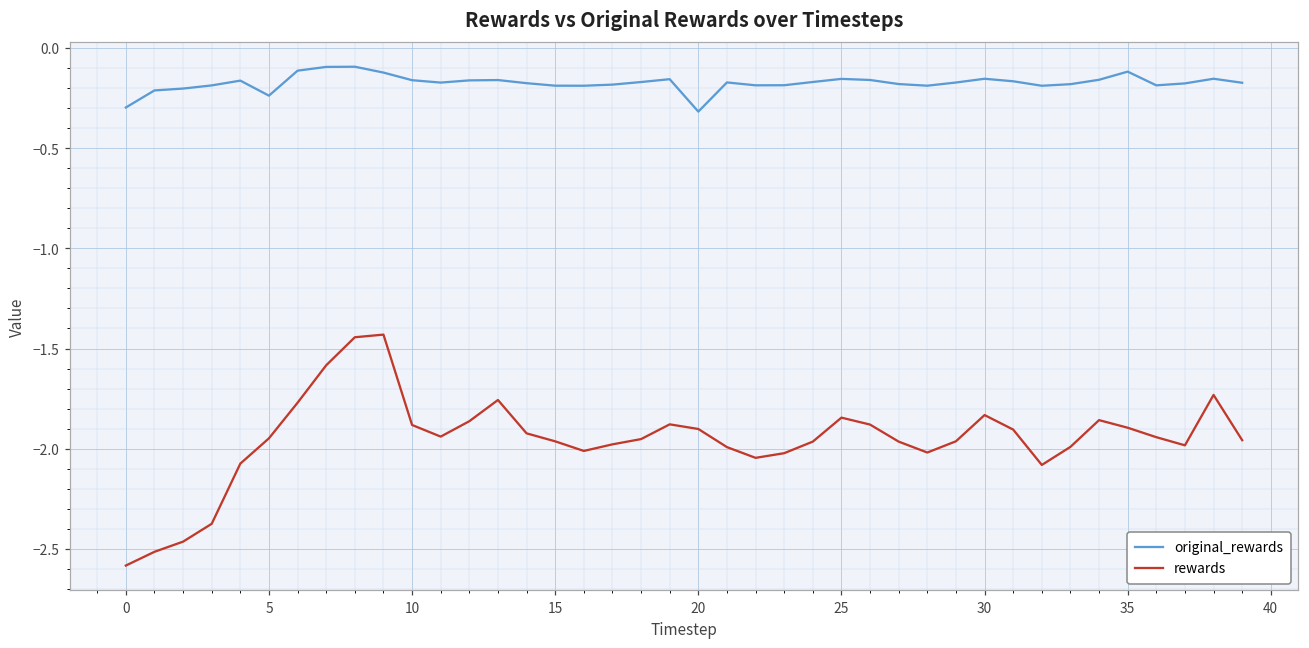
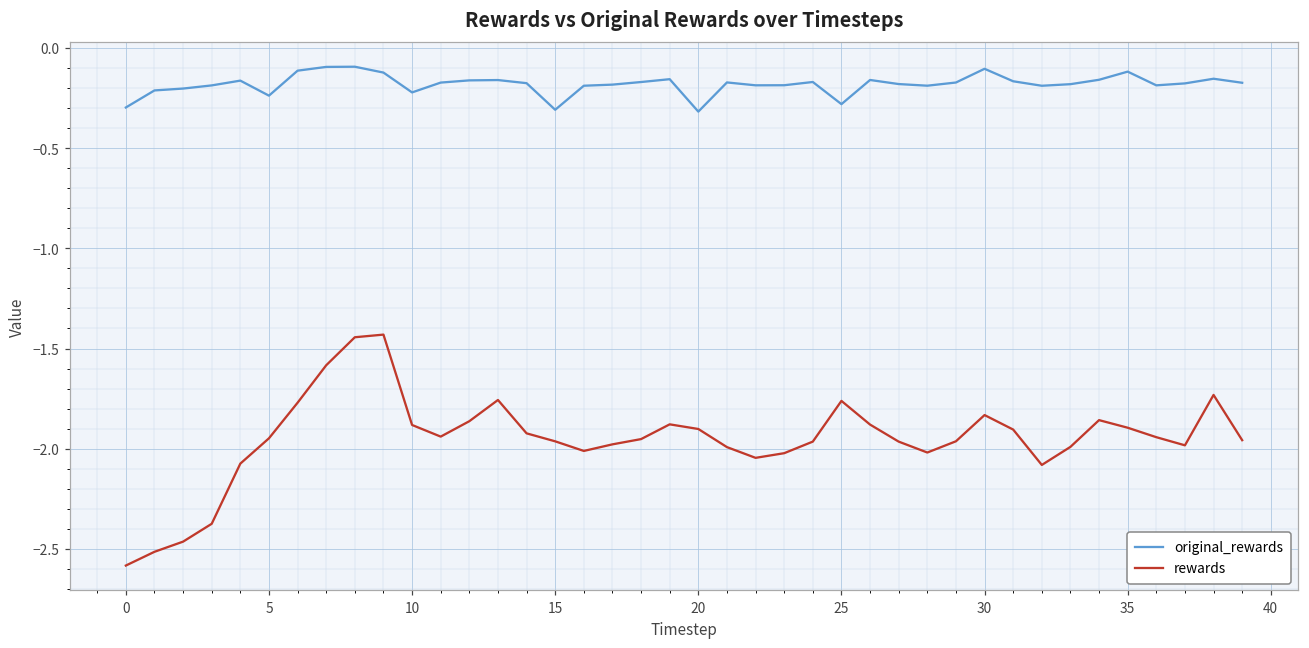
  {
    "original_rewards": {
      "0": -0.30,
      "5": -0.24,
-     "10": -0.16,
-     "15": -0.19,
+     "10": -0.22,
+     "15": -0.31,
      "20": -0.32,
-     "25": -0.15,
-     "30": -0.15,
+     "25": -0.28,
+     "30": -0.10,
      "35": -0.12
    },
    "rewards": {
      "0": -2.58,
      "5": -1.95,
      "10": -1.88,
      "15": -1.96,
      "20": -1.90,
-     "25": -1.84,
+     "25": -1.76,
      "30": -1.83,
      "35": -1.90
    }
  }
